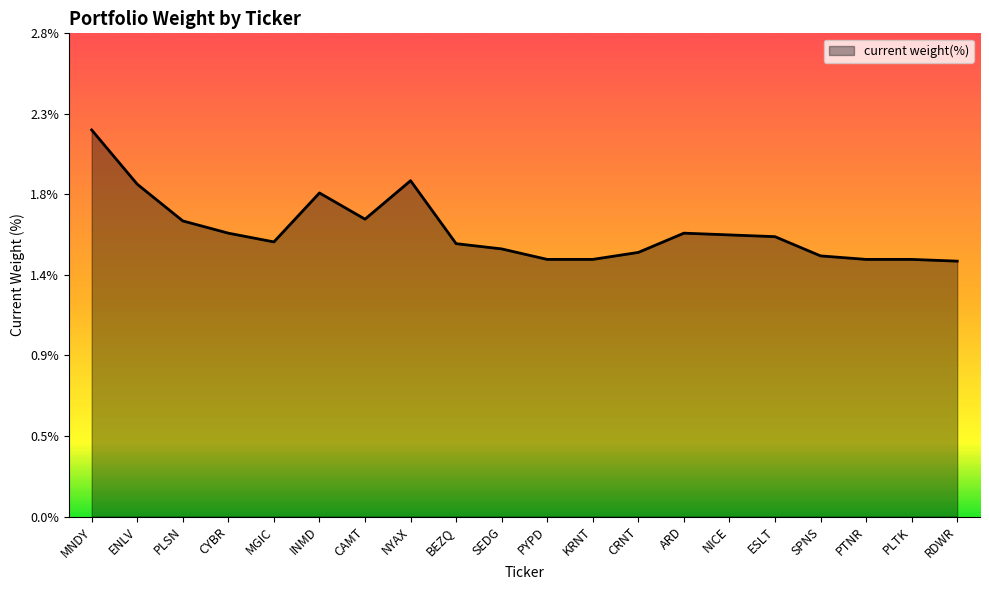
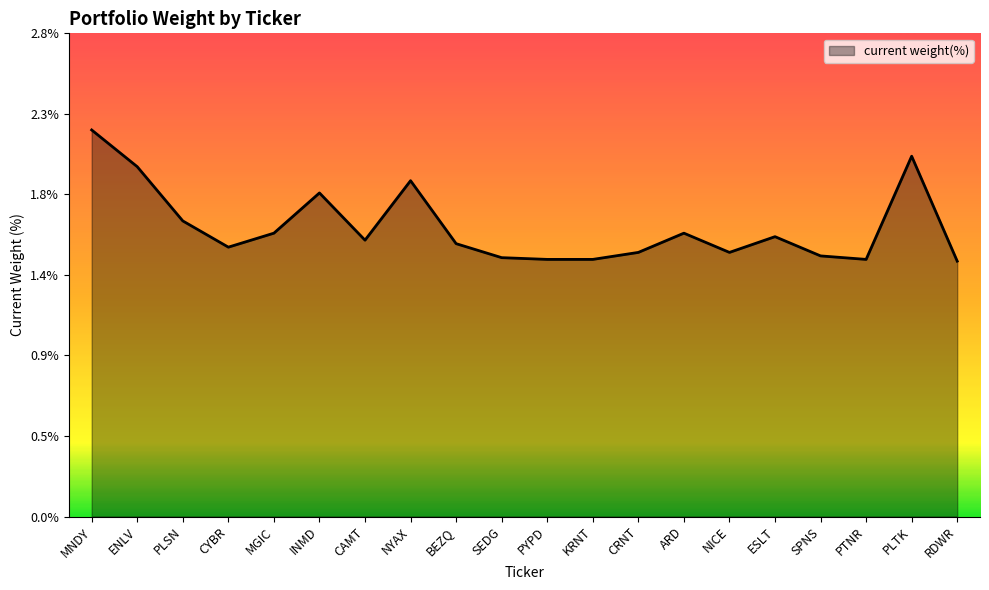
  {
    "MNDY": "2.21%",
-   "ENLV": "1.9%",
+   "ENLV": "2.0%",
    "PLSN": "1.69%",
-   "CYBR": "1.62%",
-   "MGIC": "1.57%",
+   "CYBR": "1.54%",
+   "MGIC": "1.62%",
    "INMD": "1.85%",
-   "CAMT": "1.70%",
+   "CAMT": "1.58%",
    "NYAX": "1.92%",
    "BEZQ": "1.56%",
-   "SEDG": "1.53%",
+   "SEDG": "1.48%",
    "PYPD": "1.47%",
    "KRNT": "1.47%",
    "CRNT": "1.51%",
    "ARD": "1.62%",
-   "NICE": "1.61%",
+   "NICE": "1.51%",
    "ESLT": "1.60%",
    "SPNS": "1.49%",
    "PTNR": "1.47%",
-   "PLTK": "1.47%",
+   "PLTK": "2.06%",
    "RDWR": "1.46%"
  }
